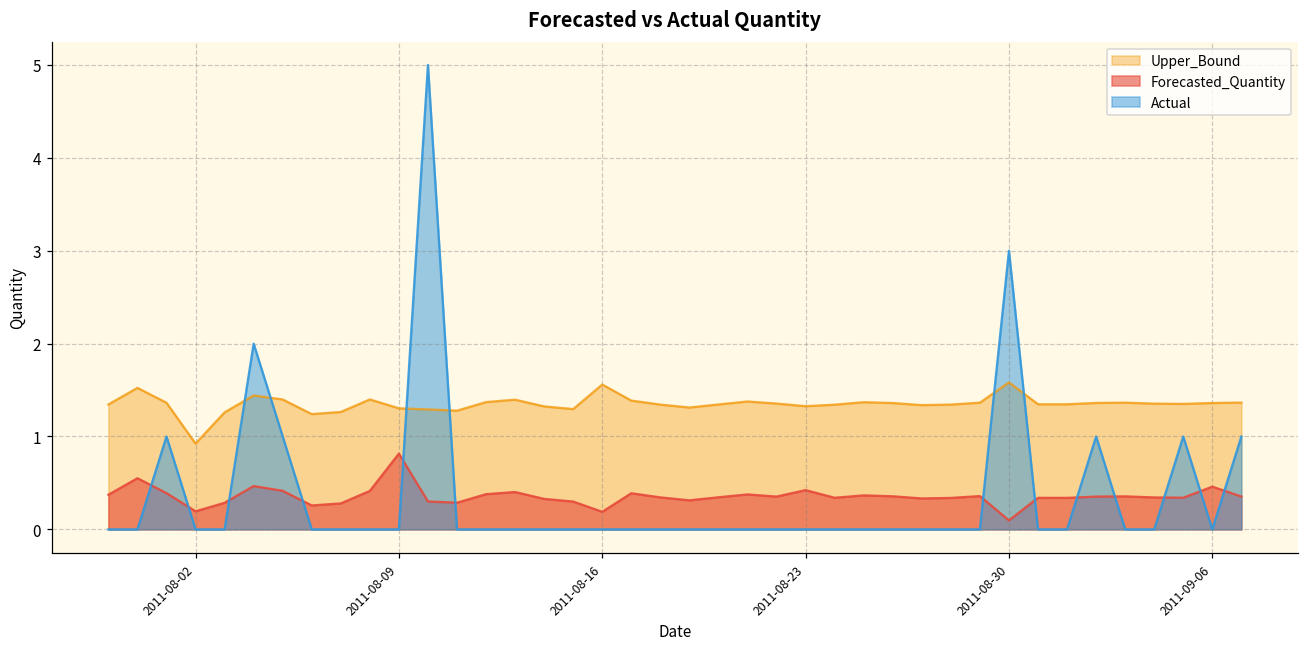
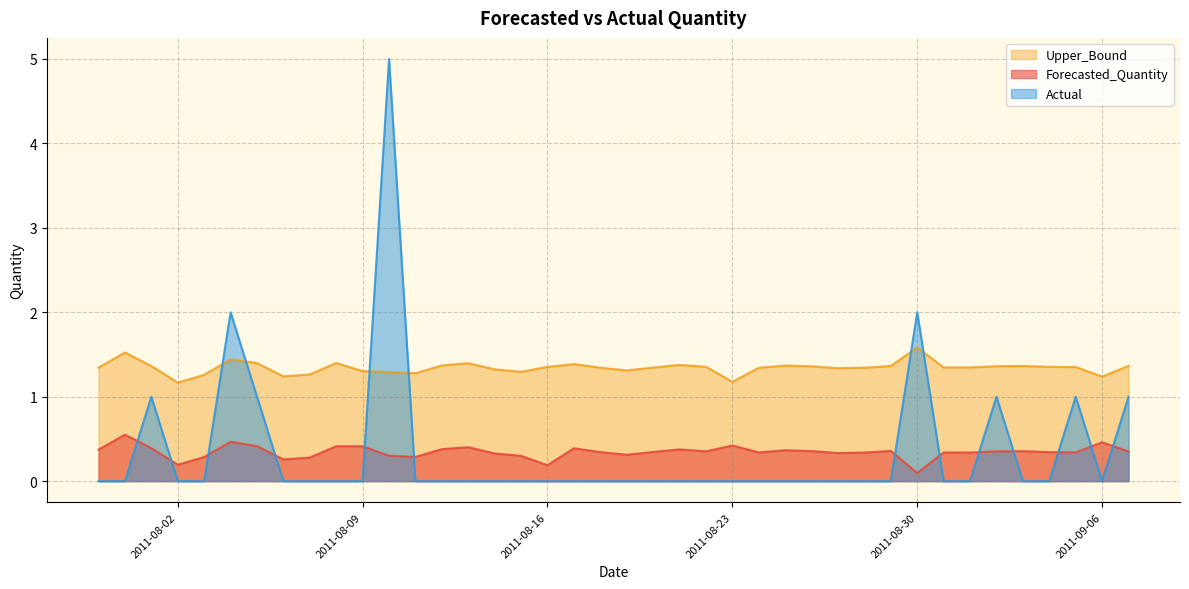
  {
    "Upper_Bound": {
-     "2011-08-02": 0.9,
+     "2011-08-02": 1.2,
      "2011-08-09": 1.3,
-     "2011-08-16": 1.6,
-     "2011-08-23": 1.3,
+     "2011-08-16": 1.4,
+     "2011-08-23": 1.2,
      "2011-08-30": 1.6,
-     "2011-09-06": 1.4
+     "2011-09-06": 1.2
    },
    "Forecasted_Quantity": {
      "2011-08-02": 0.2,
-     "2011-08-09": 0.8,
+     "2011-08-09": 0.4,
      "2011-08-16": 0.2,
      "2011-08-23": 0.4,
      "2011-08-30": 0.1,
      "2011-09-06": 0.5
    },
    "Actual": {
      "2011-08-02": 0,
      "2011-08-09": 0,
      "2011-08-16": 0,
      "2011-08-23": 0,
-     "2011-08-30": 3,
+     "2011-08-30": 2,
      "2011-09-06": 0
    }
  }
